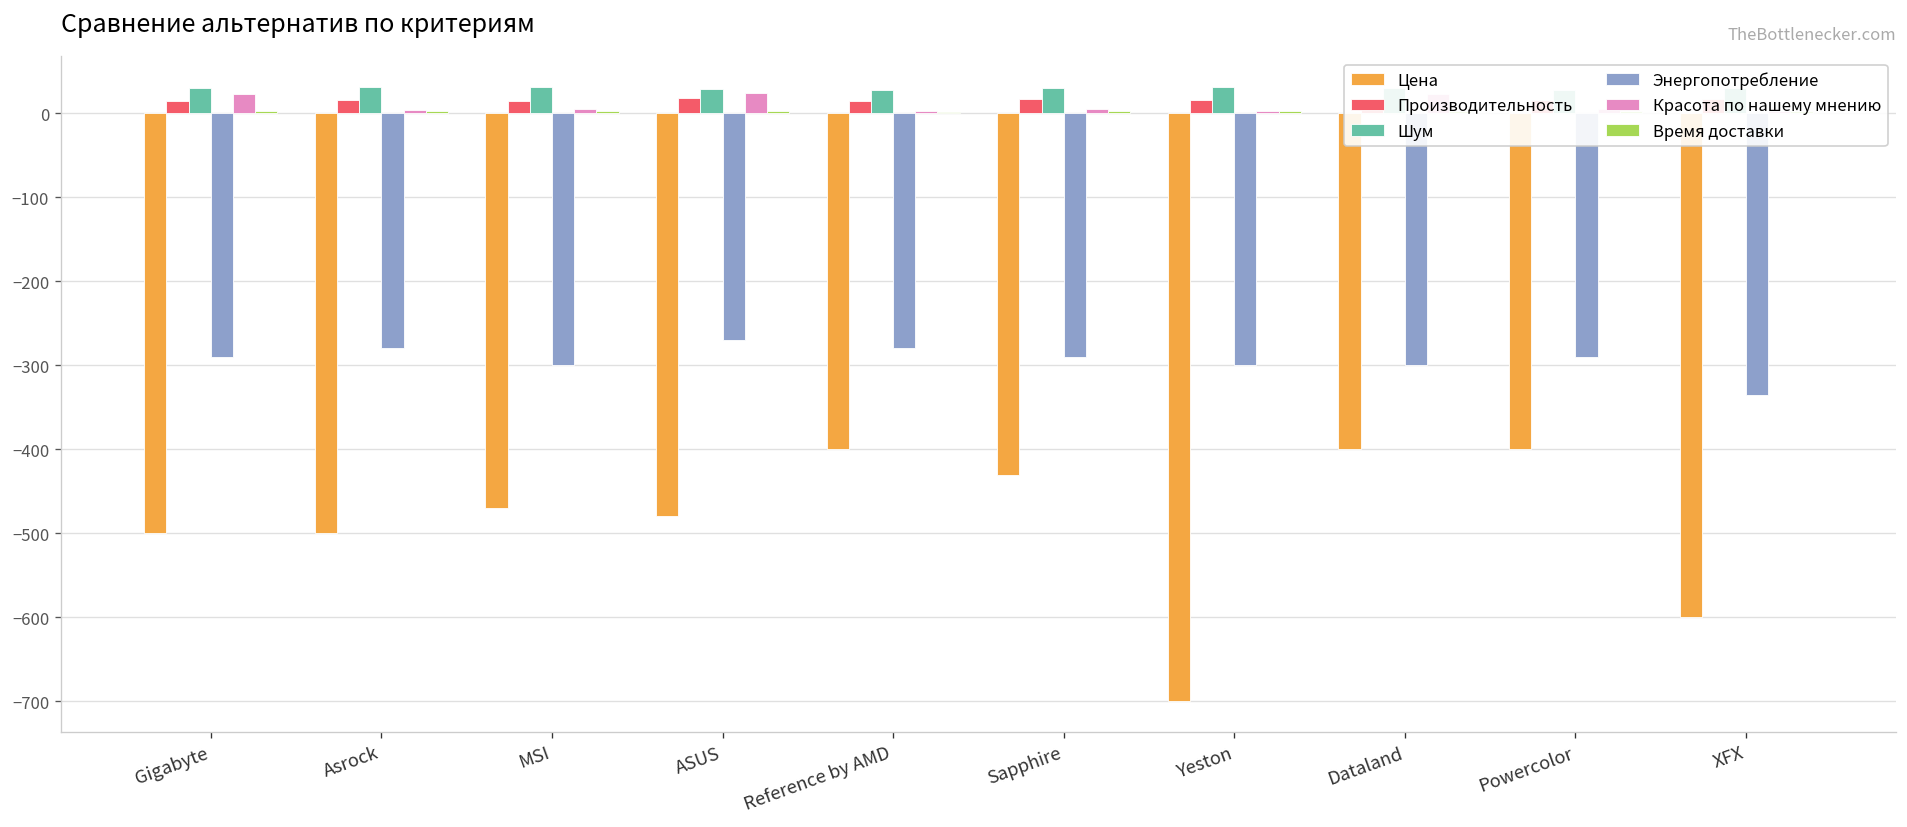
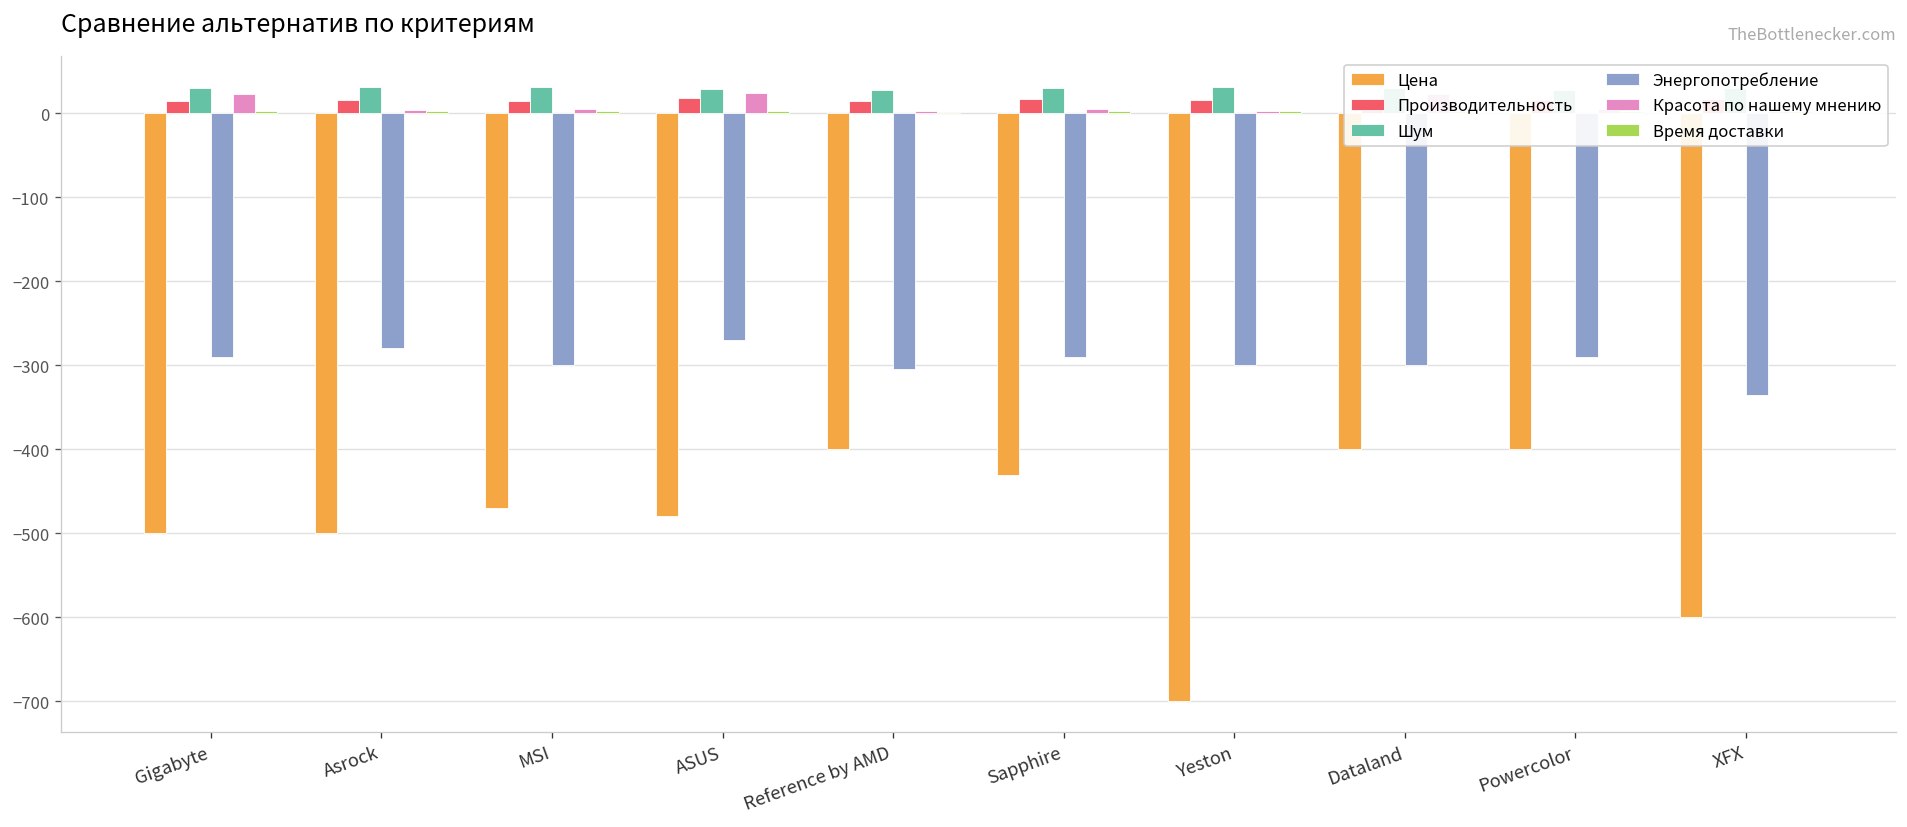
  {
    "Цена": {
      "Gigabyte": -500,
      "Asrock": -500,
      "MSI": -470,
      "ASUS": -480,
      "Reference by AMD": -400,
      "Sapphire": -430,
      "Yeston": -700,
      "Dataland": -400,
      "Powercolor": -400,
      "XFX": -600
    },
    "Производительность": {
      "Gigabyte": 20,
      "Asrock": 20,
      "MSI": 20,
      "ASUS": 20,
      "Reference by AMD": 10,
      "Sapphire": 20,
      "Yeston": 20
    },
    "Шум": {
      "Gigabyte": 30,
      "Asrock": 30,
      "MSI": 30,
      "ASUS": 30,
      "Reference by AMD": 30,
      "Sapphire": 30,
      "Yeston": 30
    },
    "Энергопотребление": {
      "Gigabyte": -290,
      "Asrock": -280,
      "MSI": -300,
      "ASUS": -270,
-     "Reference by AMD": -280,
+     "Reference by AMD": -310,
      "Sapphire": -290,
      "Yeston": -300,
      "Dataland": -300,
      "Powercolor": -290,
      "XFX": -340
    },
    "Красота по нашему мнению": {
      "Gigabyte": 20,
      "Asrock": 0,
      "MSI": 10,
      "ASUS": 20,
      "Sapphire": 10
    }
  }
